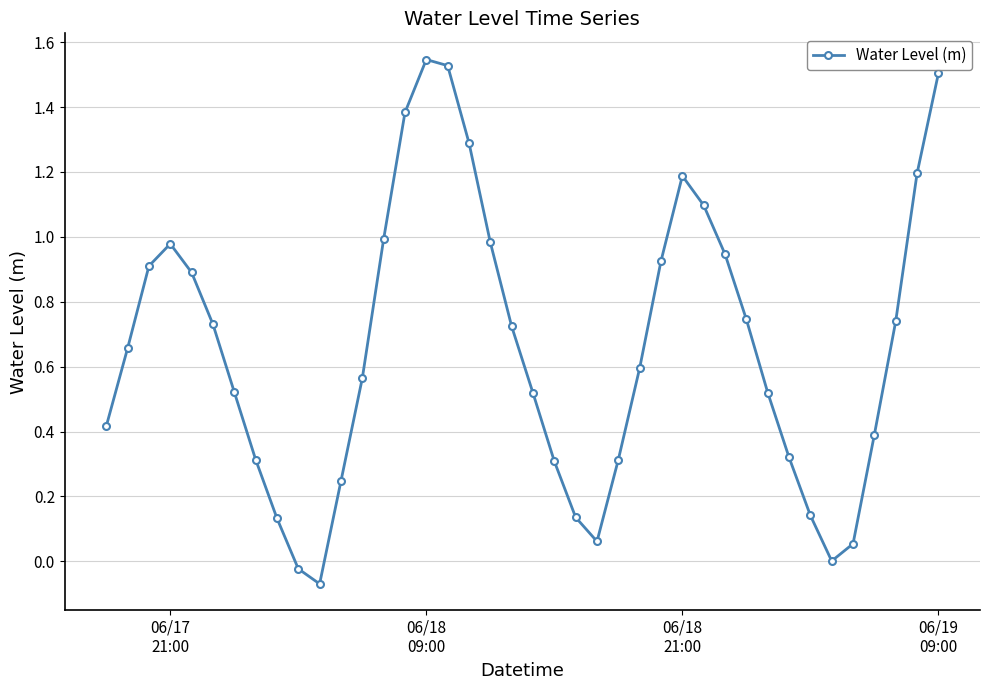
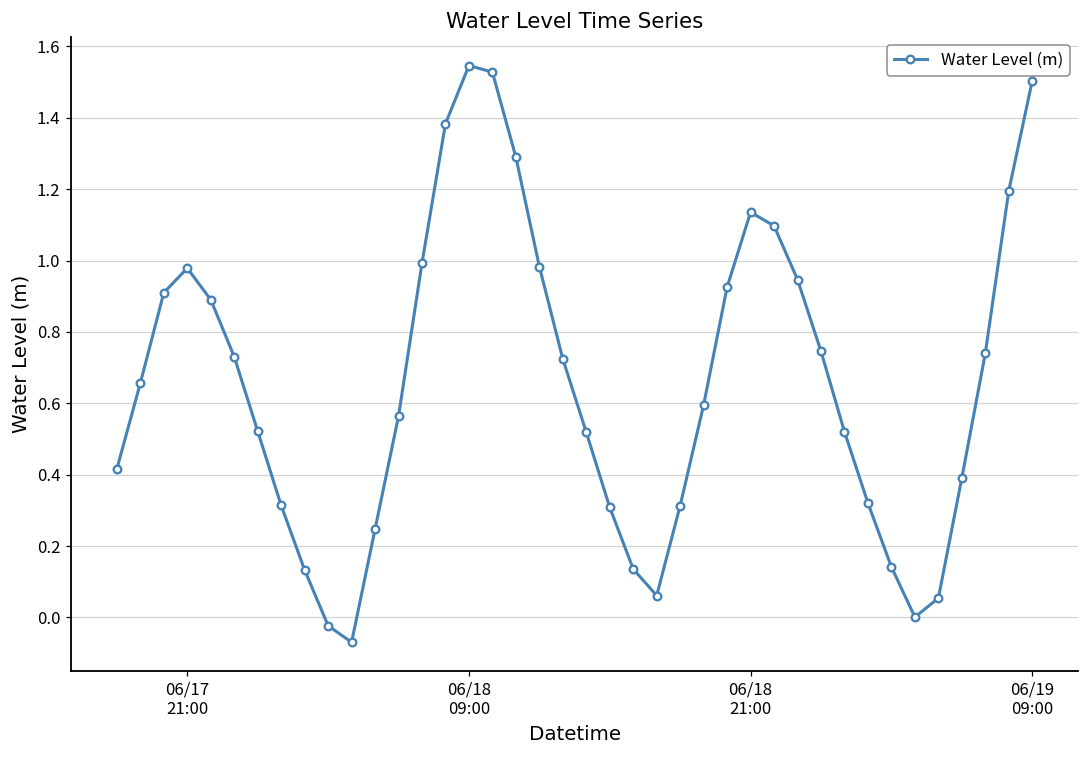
  {
    "06/17 21:00": 0.98,
    "06/18 09:00": 1.55,
-   "06/18 21:00": 1.19,
+   "06/18 21:00": 1.14,
    "06/19 09:00": 1.50
  }
